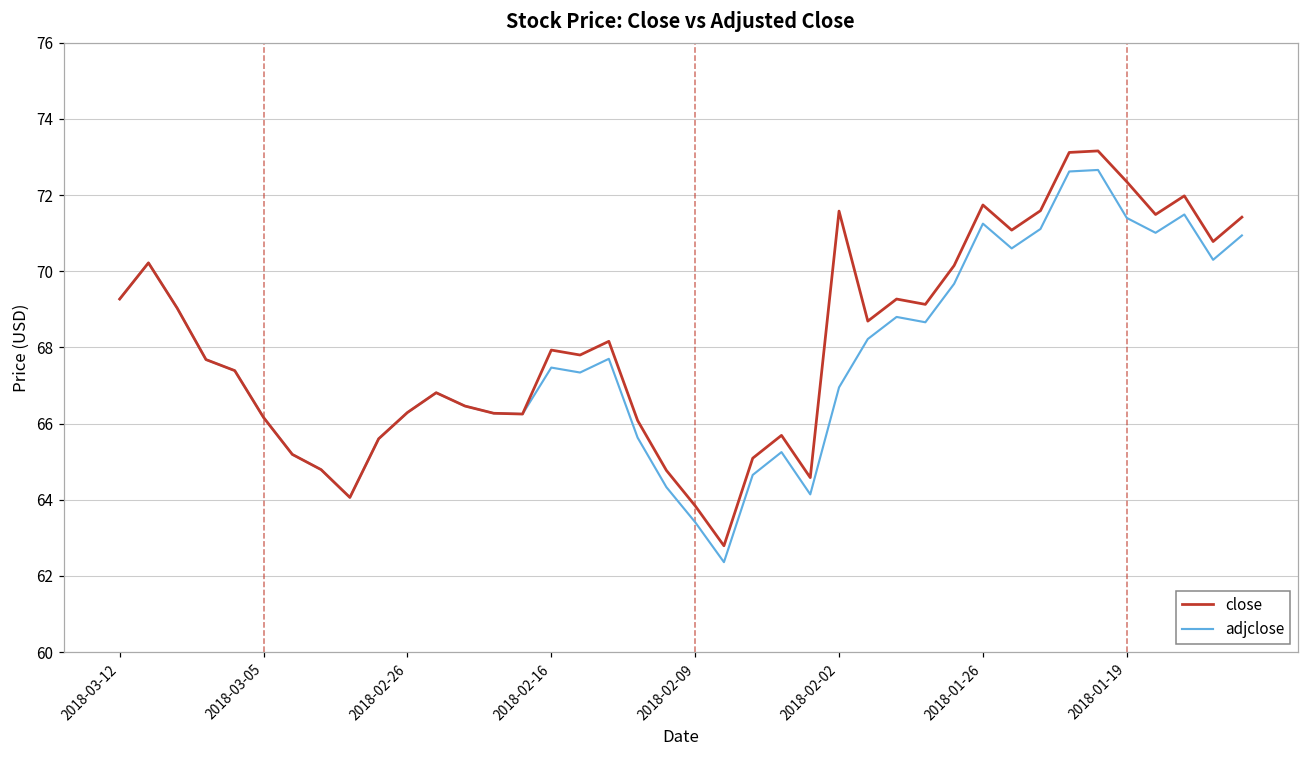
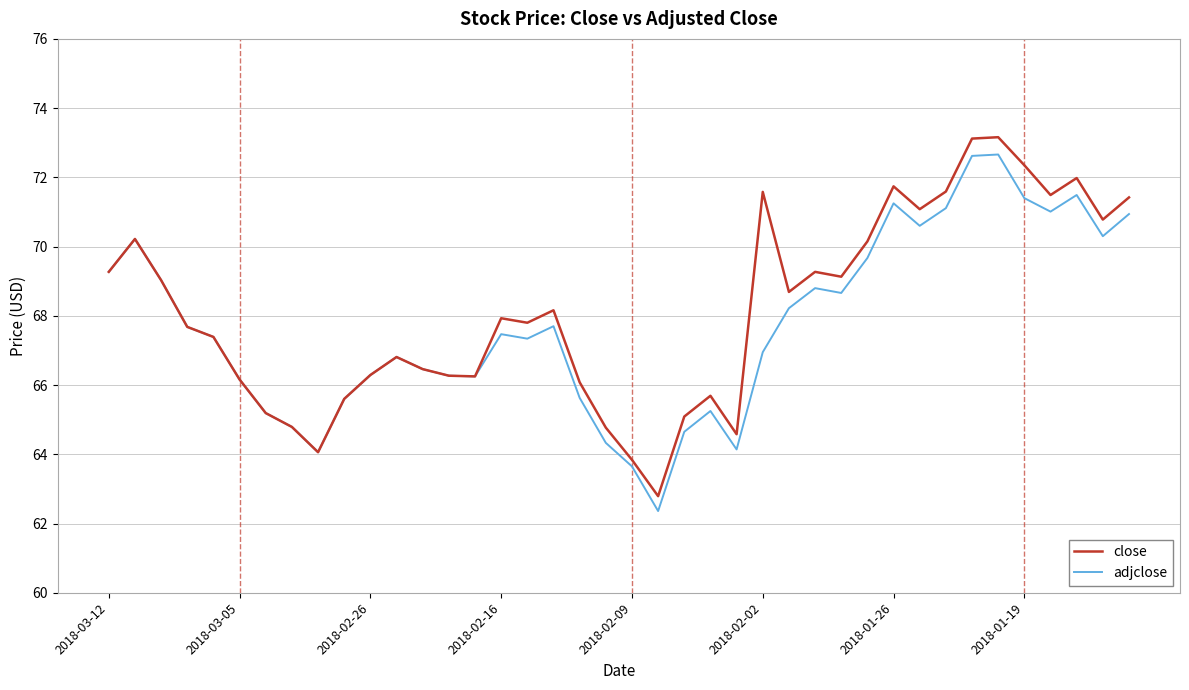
  {
    "close": {
      "2018-02-16": 67.9,
      "2018-02-09": 63.8,
      "2018-02-02": 71.6,
      "2018-01-26": 71.7,
      "2018-01-19": 72.4
    },
    "adjclose": {
      "2018-02-16": 67.5,
-     "2018-02-09": 63.4,
+     "2018-02-09": 63.7,
      "2018-02-02": 67.0,
      "2018-01-26": 71.3,
      "2018-01-19": 71.4
    }
  }
